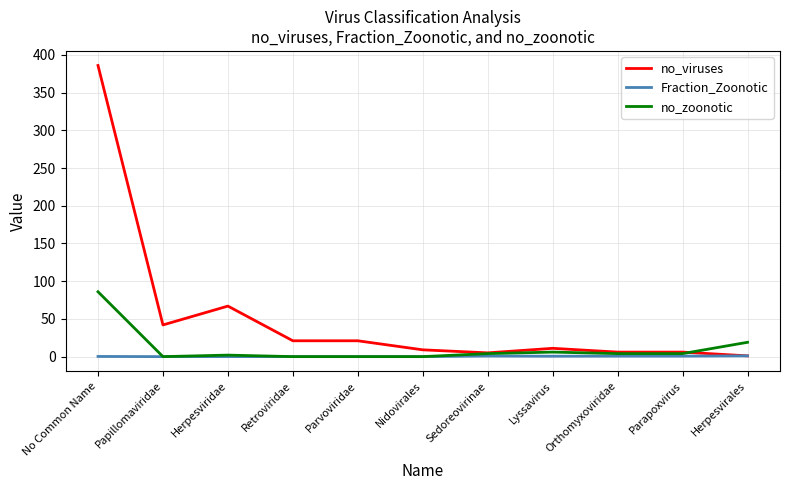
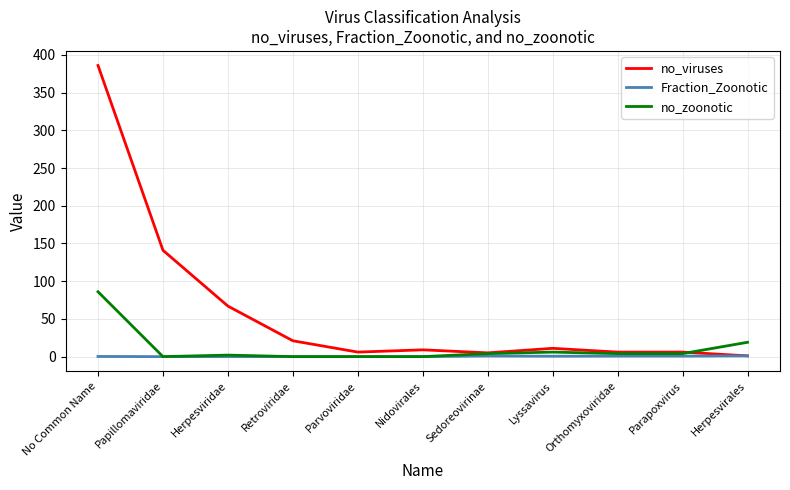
  {
    "no_viruses": {
      "No Common Name": 390,
-     "Papillomaviridae": 40,
+     "Papillomaviridae": 140,
      "Herpesviridae": 70,
      "Retroviridae": 20,
-     "Parvoviridae": 20,
+     "Parvoviridae": 10,
      "Nidovirales": 10,
      "Lyssavirus": 10
    },
    "Fraction_Zoonotic": {
      "No Common Name": 0,
      "Lyssavirus": 0
    },
    "no_zoonotic": {
      "No Common Name": 90,
      "Lyssavirus": 10,
      "Herpesvirales": 20
    }
  }
